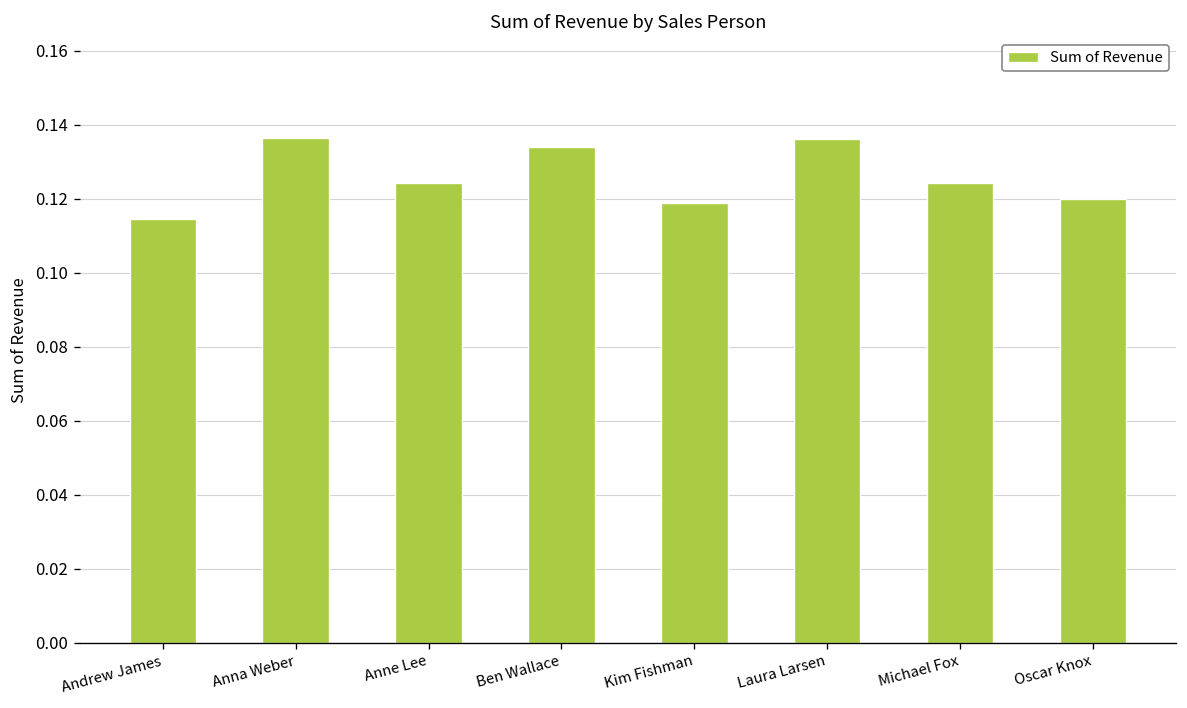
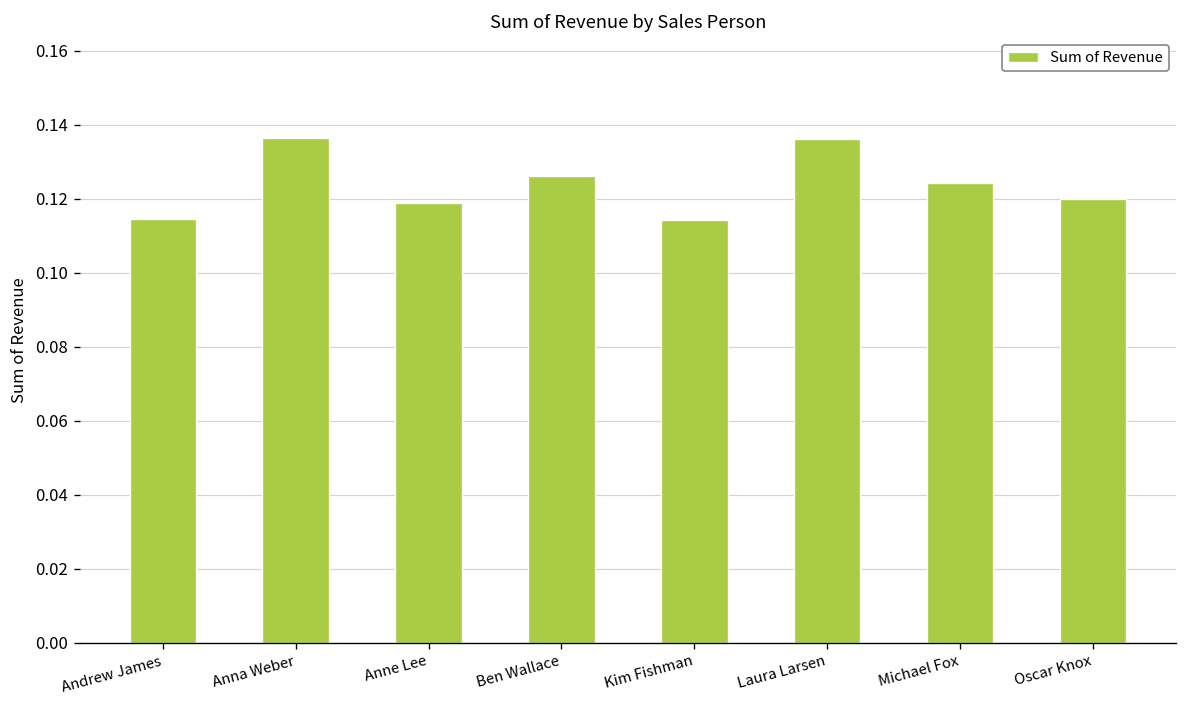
  {
    "Andrew James": 0.115,
    "Anna Weber": 0.136,
-   "Anne Lee": 0.124,
-   "Ben Wallace": 0.134,
-   "Kim Fishman": 0.119,
+   "Anne Lee": 0.119,
+   "Ben Wallace": 0.126,
+   "Kim Fishman": 0.114,
    "Laura Larsen": 0.136,
    "Michael Fox": 0.124,
    "Oscar Knox": 0.120
  }
